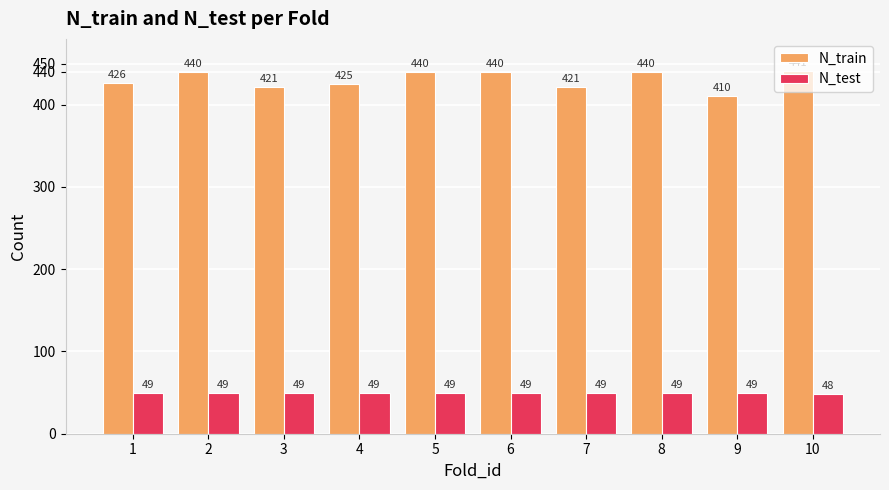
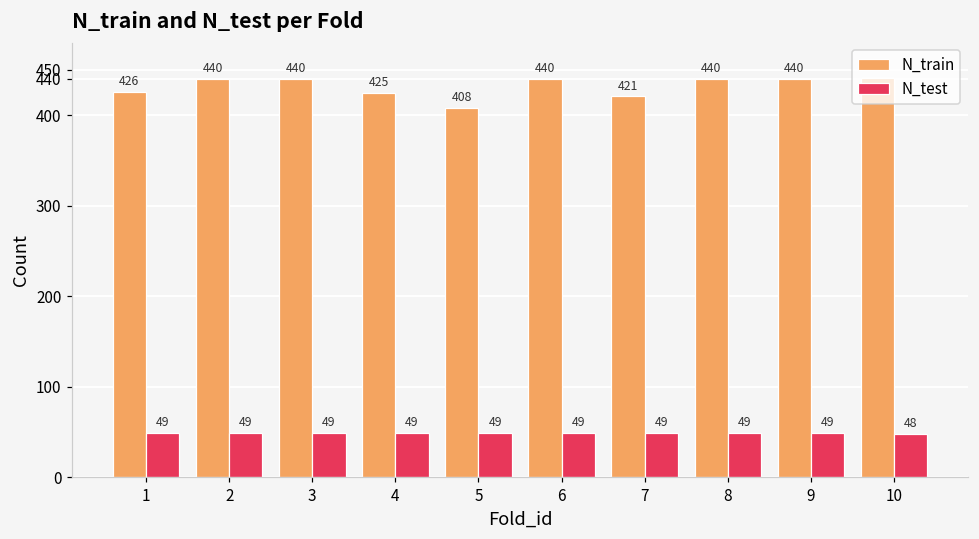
  {
    "N_train": {
      "1": 426,
      "2": 440,
-     "3": 421,
+     "3": 440,
      "4": 425,
-     "5": 440,
+     "5": 408,
      "6": 440,
      "7": 421,
      "8": 440,
-     "9": 410
+     "9": 440
    },
    "N_test": {
      "1": 49,
      "2": 49,
      "3": 49,
      "4": 49,
      "5": 49,
      "6": 49,
      "7": 49,
      "8": 49,
      "9": 49,
      "10": 48
    }
  }
